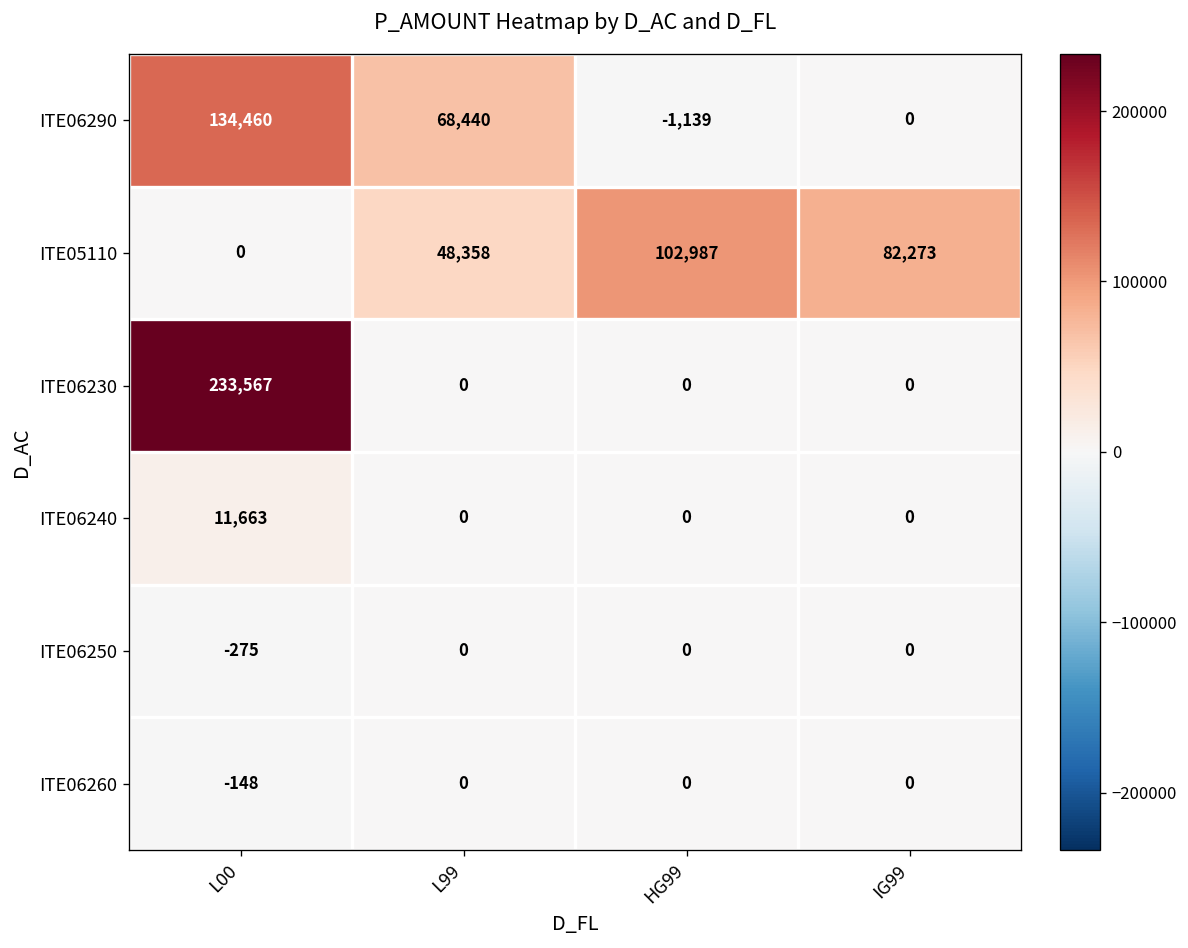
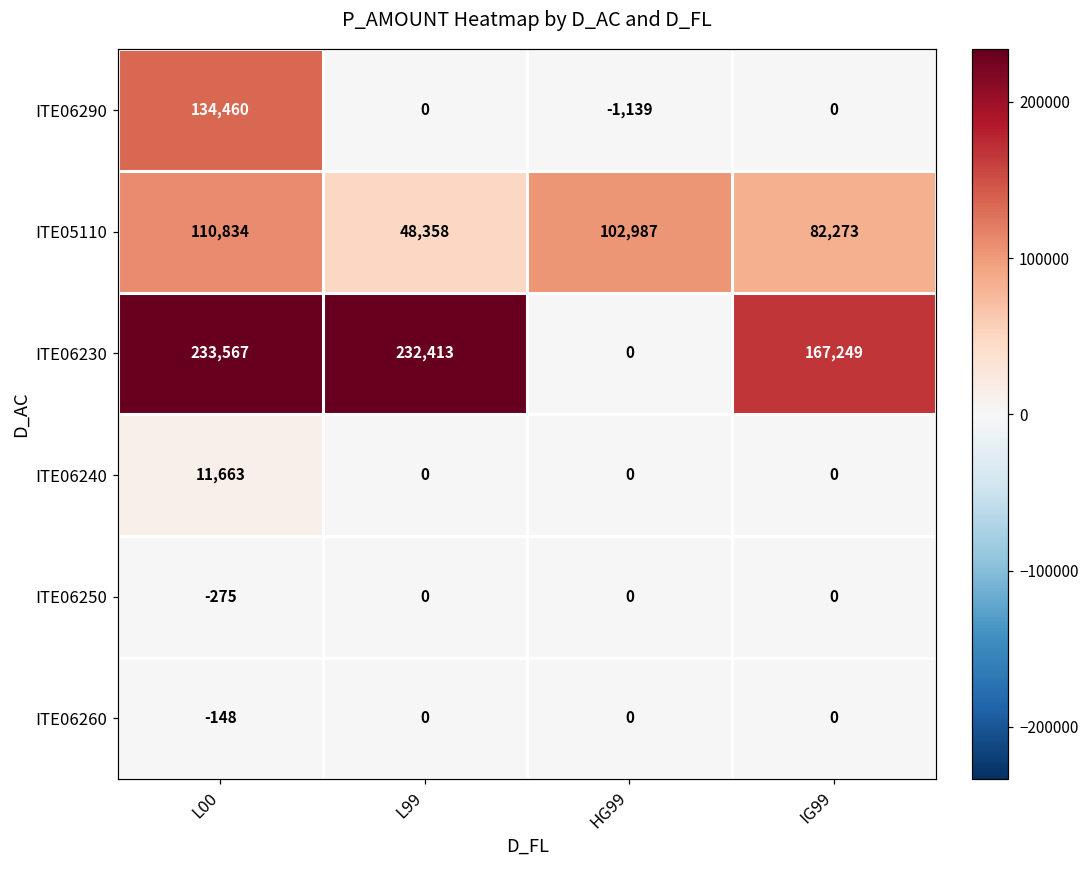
  {
    "ITE06290": {
      "L00": "134,460",
-     "L99": "68,440",
+     "L99": "0",
      "HG99": "-1,139",
      "IG99": "0"
    },
    "ITE05110": {
-     "L00": "0",
+     "L00": "110,834",
      "L99": "48,358",
      "HG99": "102,987",
      "IG99": "82,273"
    },
    "ITE06230": {
      "L00": "233,567",
-     "L99": "0",
+     "L99": "232,413",
      "HG99": "0",
-     "IG99": "0"
+     "IG99": "167,249"
    },
    "ITE06240": {
      "L00": "11,663",
      "L99": "0",
      "HG99": "0",
      "IG99": "0"
    },
    "ITE06250": {
      "L00": "-275",
      "L99": "0",
      "HG99": "0",
      "IG99": "0"
    },
    "ITE06260": {
      "L00": "-148",
      "L99": "0",
      "HG99": "0",
      "IG99": "0"
    }
  }
